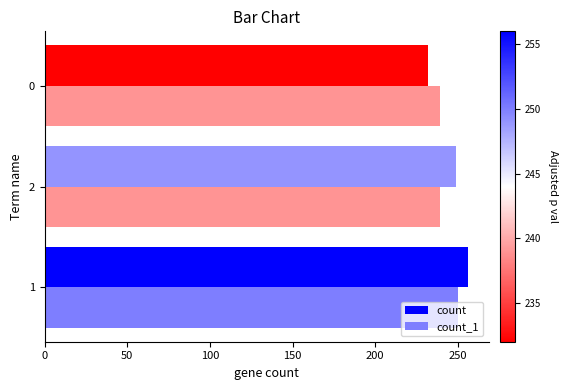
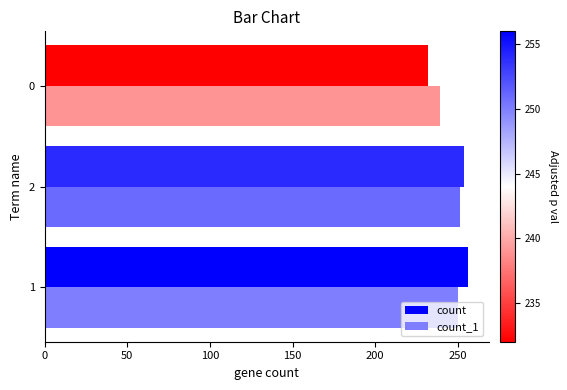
  {
    "count": {
      "0": 232,
-     "2": 249,
+     "2": 254,
      "1": 256
    },
    "count_1": {
      "0": 239,
-     "2": 239
+     "2": 251
    }
  }
